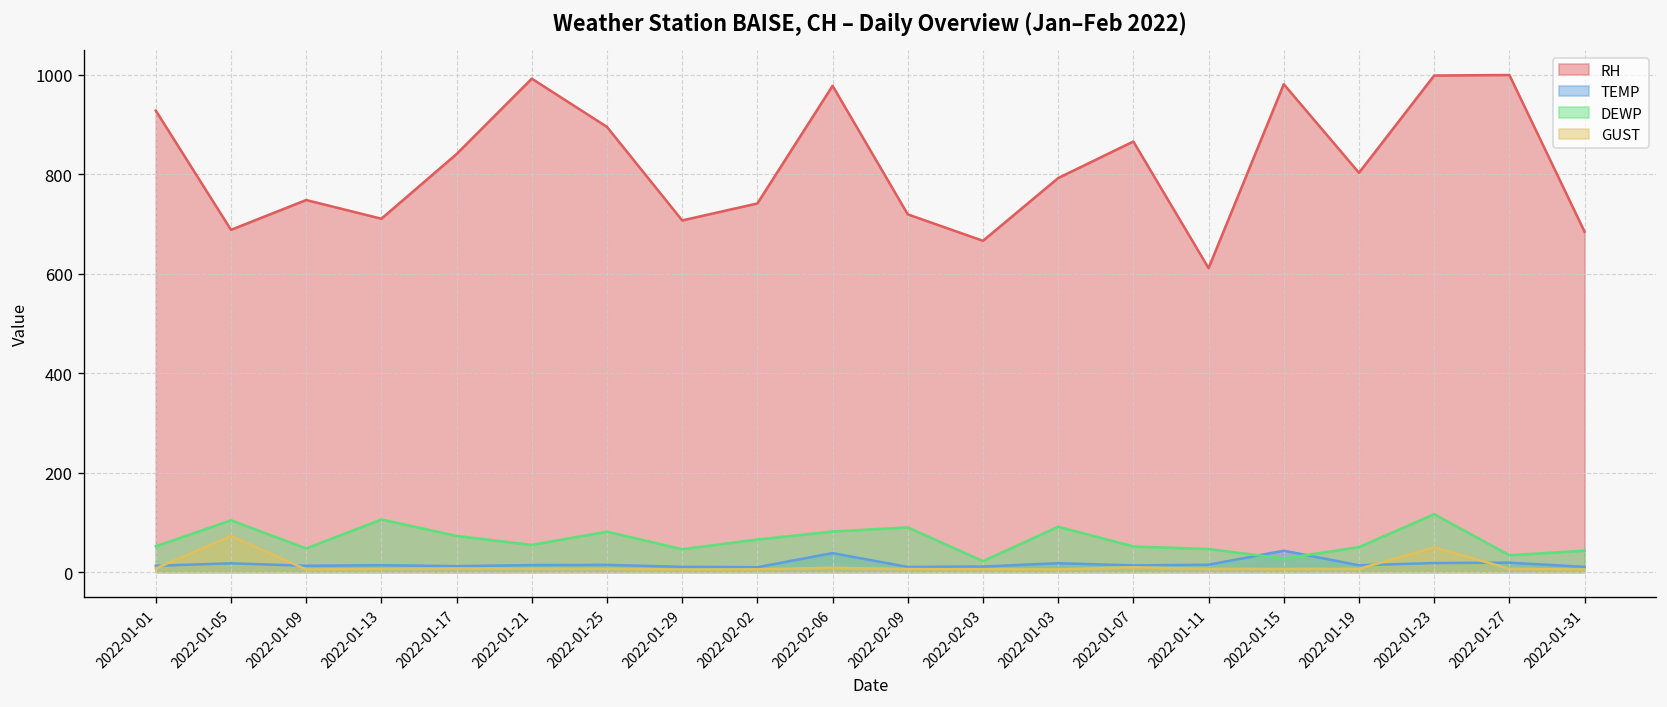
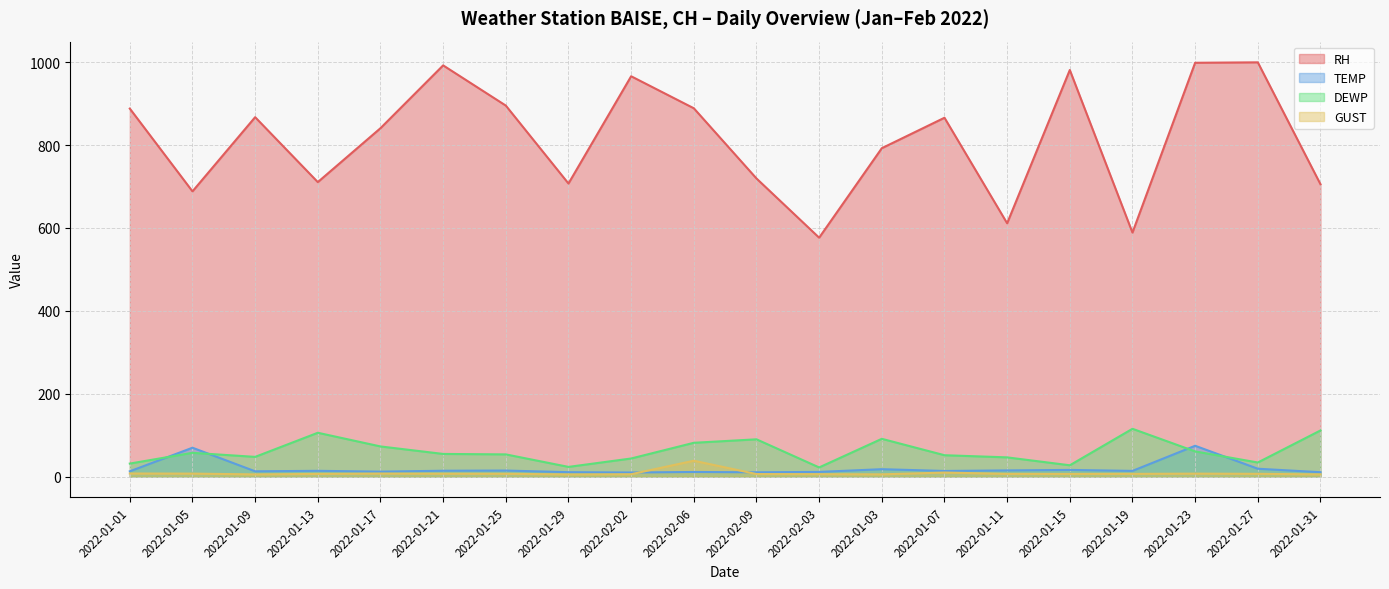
  {
    "RH": {
-     "2022-01-01": 930,
+     "2022-01-01": 890,
      "2022-01-05": 690,
-     "2022-01-09": 750,
+     "2022-01-09": 870,
      "2022-01-13": 710,
      "2022-01-17": 840,
      "2022-01-21": 990,
      "2022-01-25": 900,
      "2022-01-29": 710,
-     "2022-02-02": 740,
-     "2022-02-06": 980,
+     "2022-02-02": 970,
+     "2022-02-06": 890,
      "2022-02-09": 720,
-     "2022-02-03": 670,
+     "2022-02-03": 580,
      "2022-01-03": 790,
      "2022-01-07": 870,
      "2022-01-11": 610,
      "2022-01-15": 980,
-     "2022-01-19": 800,
+     "2022-01-19": 590,
      "2022-01-23": 1000,
      "2022-01-27": 1000,
-     "2022-01-31": 680
+     "2022-01-31": 710
    },
    "TEMP": {
-     "2022-01-05": 20,
+     "2022-01-05": 70,
      "2022-01-09": 10,
      "2022-01-13": 10,
      "2022-01-21": 10,
      "2022-01-25": 10,
-     "2022-02-06": 40,
+     "2022-02-06": 10,
      "2022-01-03": 20,
      "2022-01-11": 10,
-     "2022-01-15": 40,
+     "2022-01-15": 20,
      "2022-01-19": 10,
-     "2022-01-23": 20,
+     "2022-01-23": 70,
      "2022-01-27": 20
    },
    "DEWP": {
-     "2022-01-01": 50,
-     "2022-01-05": 100,
+     "2022-01-01": 30,
+     "2022-01-05": 60,
      "2022-01-09": 50,
      "2022-01-13": 110,
      "2022-01-17": 70,
      "2022-01-21": 50,
-     "2022-01-25": 80,
-     "2022-01-29": 50,
-     "2022-02-02": 70,
+     "2022-01-25": 50,
+     "2022-01-29": 20,
+     "2022-02-02": 40,
      "2022-02-06": 80,
      "2022-02-09": 90,
      "2022-02-03": 20,
      "2022-01-03": 90,
      "2022-01-07": 50,
      "2022-01-11": 50,
      "2022-01-15": 30,
-     "2022-01-19": 50,
-     "2022-01-23": 120,
+     "2022-01-19": 120,
+     "2022-01-23": 60,
      "2022-01-27": 30,
-     "2022-01-31": 40
+     "2022-01-31": 110
    },
    "GUST": {
-     "2022-01-05": 70,
+     "2022-01-05": 10,
      "2022-01-09": 10,
      "2022-01-13": 10,
      "2022-01-21": 10,
      "2022-01-25": 10,
-     "2022-02-06": 10,
+     "2022-02-06": 40,
      "2022-01-03": 10,
      "2022-01-11": 10,
      "2022-01-15": 10,
      "2022-01-19": 10,
-     "2022-01-23": 50,
+     "2022-01-23": 10,
      "2022-01-27": 10
    }
  }
